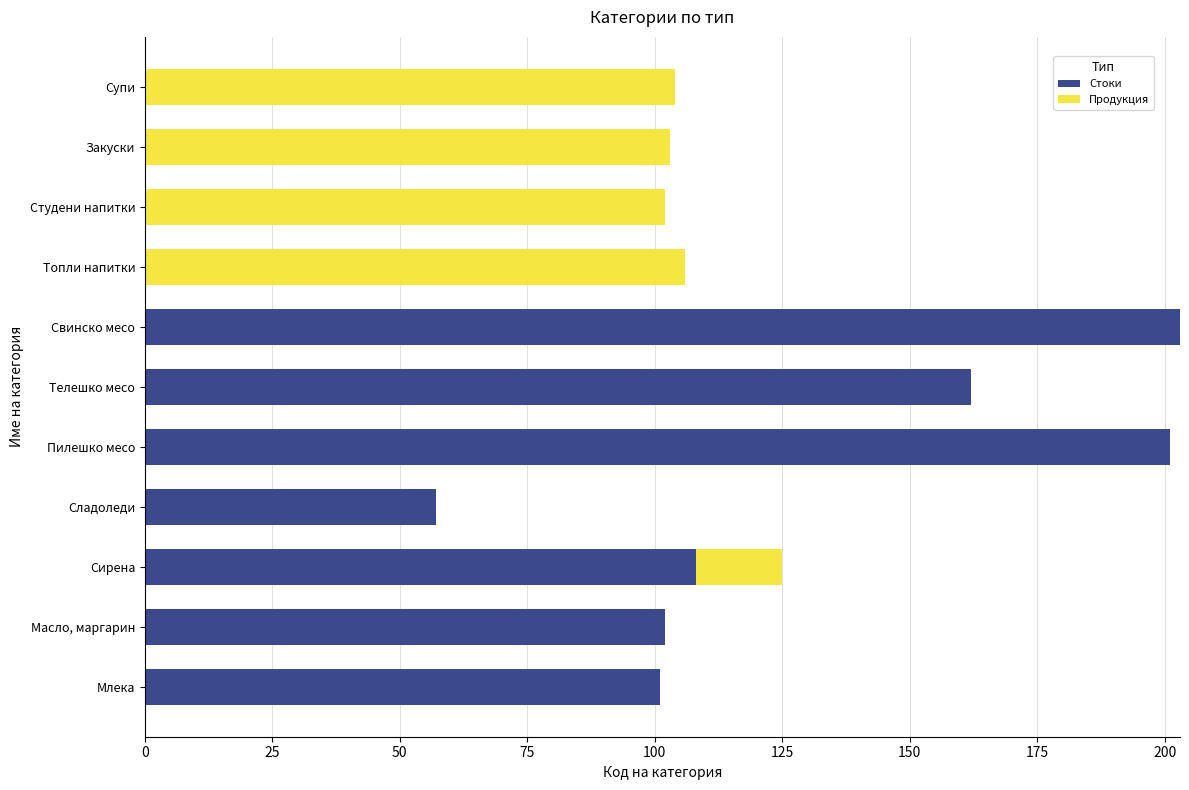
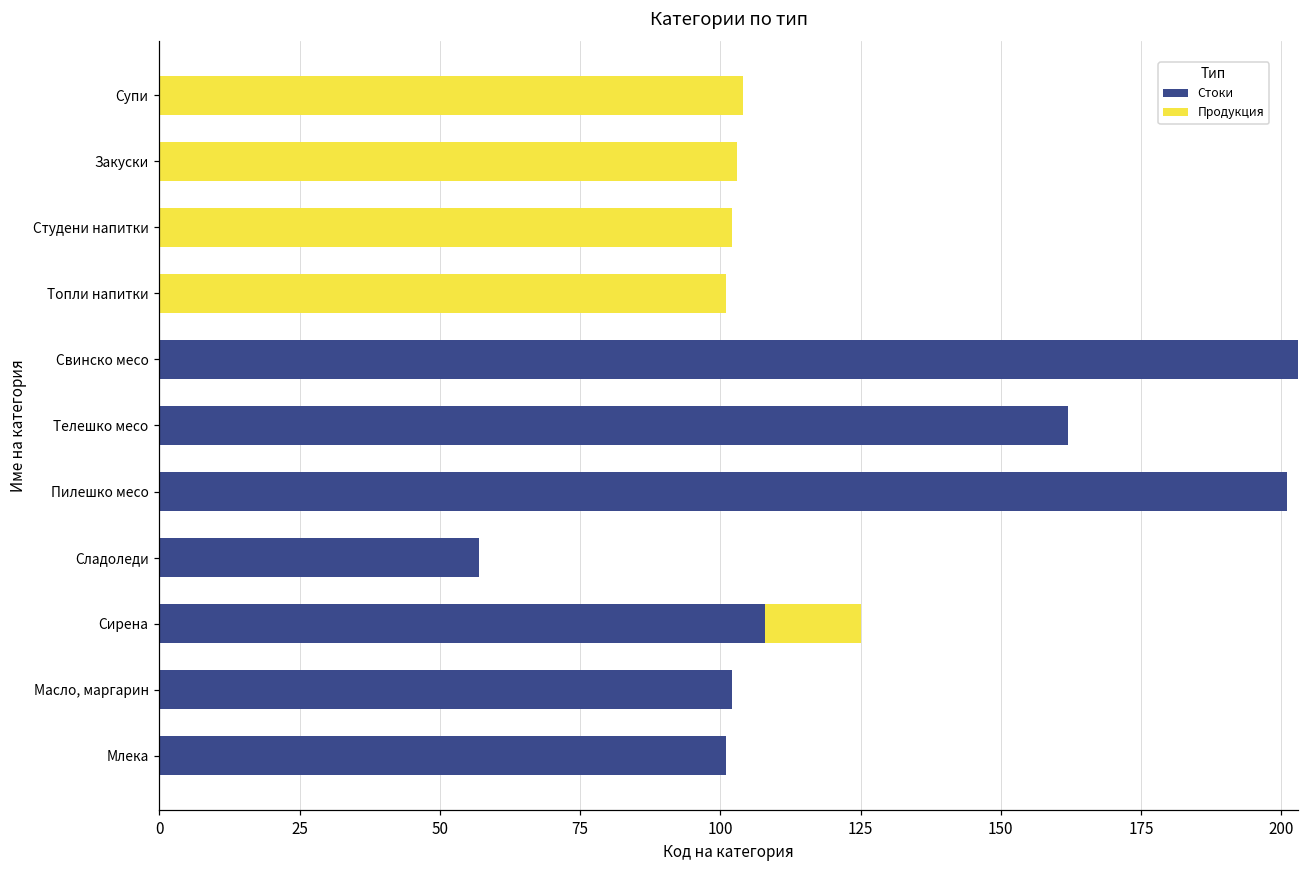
  {
    "Стоки": {
      "Супи": 0,
      "Закуски": 0,
      "Студени напитки": 0,
      "Топли напитки": 0,
      "Свинско месо": 203,
      "Телешко месо": 162,
      "Пилешко месо": 201,
      "Сладоледи": 57,
      "Сирена": 108,
      "Масло, маргарин": 102,
      "Млека": 101
    },
    "Продукция": {
      "Супи": 104,
      "Закуски": 103,
      "Студени напитки": 102,
-     "Топли напитки": 106,
+     "Топли напитки": 101,
      "Свинско месо": 0,
      "Телешко месо": 0,
      "Пилешко месо": 0,
      "Сладоледи": 0,
      "Сирена": 17,
      "Масло, маргарин": 0,
      "Млека": 0
    }
  }
